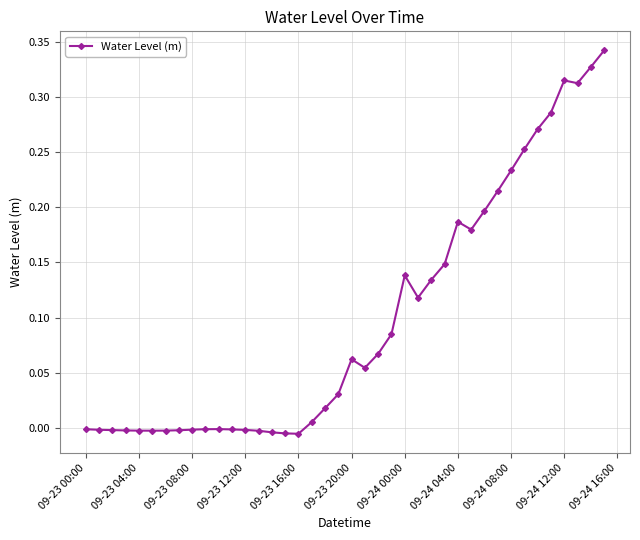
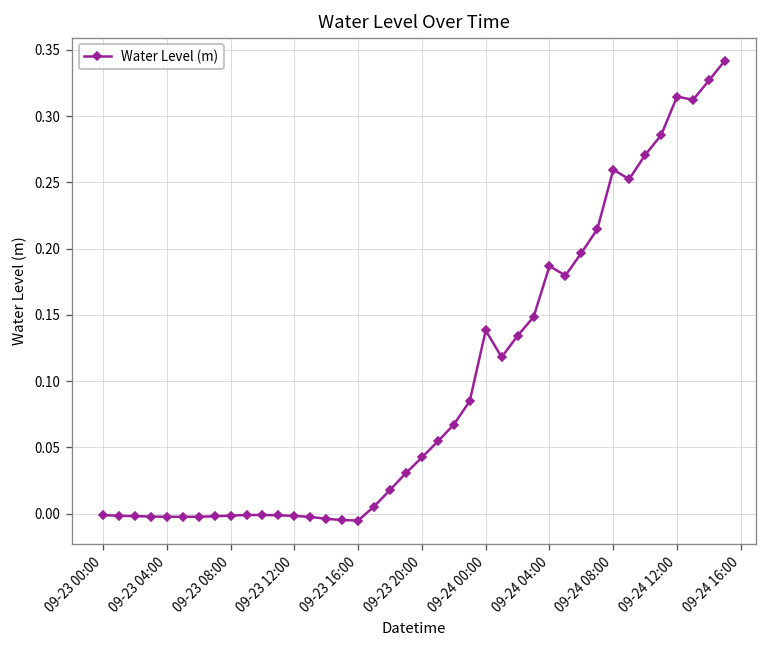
  {
    "09-23 00:00": -0.001,
    "09-23 04:00": -0.002,
    "09-23 08:00": -0.001,
    "09-23 12:00": -0.002,
    "09-23 16:00": -0.005,
-   "09-23 20:00": 0.062,
+   "09-23 20:00": 0.042,
    "09-24 00:00": 0.138,
    "09-24 04:00": 0.187,
-   "09-24 08:00": 0.233,
+   "09-24 08:00": 0.260,
    "09-24 12:00": 0.315
  }
